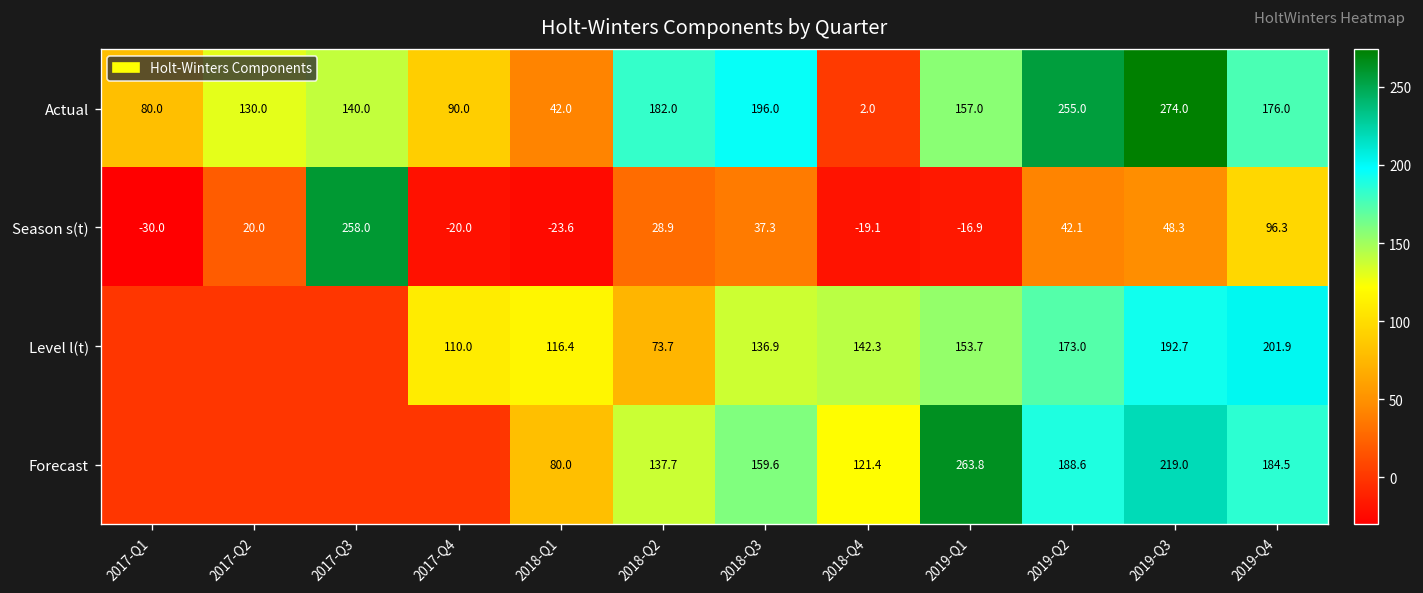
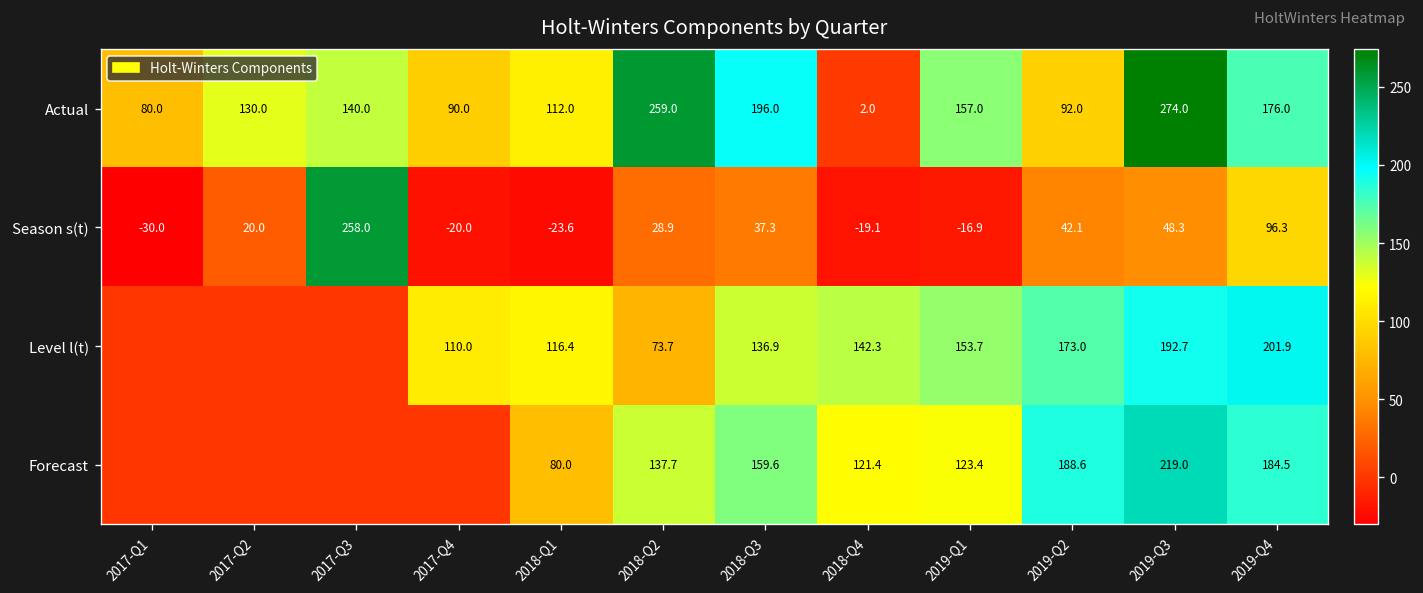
  {
    "Actual": {
      "2017-Q1": 80.0,
      "2017-Q2": 130.0,
      "2017-Q3": 140.0,
      "2017-Q4": 90.0,
-     "2018-Q1": 42.0,
-     "2018-Q2": 182.0,
+     "2018-Q1": 112.0,
+     "2018-Q2": 259.0,
      "2018-Q3": 196.0,
      "2018-Q4": 2.0,
      "2019-Q1": 157.0,
-     "2019-Q2": 255.0,
+     "2019-Q2": 92.0,
      "2019-Q3": 274.0,
      "2019-Q4": 176.0
    },
    "Season s(t)": {
      "2017-Q1": -30.0,
      "2017-Q2": 20.0,
      "2017-Q3": 258.0,
      "2017-Q4": -20.0,
      "2018-Q1": -23.6,
      "2018-Q2": 28.9,
      "2018-Q3": 37.3,
      "2018-Q4": -19.1,
      "2019-Q1": -16.9,
      "2019-Q2": 42.1,
      "2019-Q3": 48.3,
      "2019-Q4": 96.3
    },
    "Level l(t)": {
      "2017-Q4": 110.0,
      "2018-Q1": 116.4,
      "2018-Q2": 73.7,
      "2018-Q3": 136.9,
      "2018-Q4": 142.3,
      "2019-Q1": 153.7,
      "2019-Q2": 173.0,
      "2019-Q3": 192.7,
      "2019-Q4": 201.9
    },
    "Forecast": {
      "2018-Q1": 80.0,
      "2018-Q2": 137.7,
      "2018-Q3": 159.6,
      "2018-Q4": 121.4,
-     "2019-Q1": 263.8,
+     "2019-Q1": 123.4,
      "2019-Q2": 188.6,
      "2019-Q3": 219.0,
      "2019-Q4": 184.5
    }
  }
